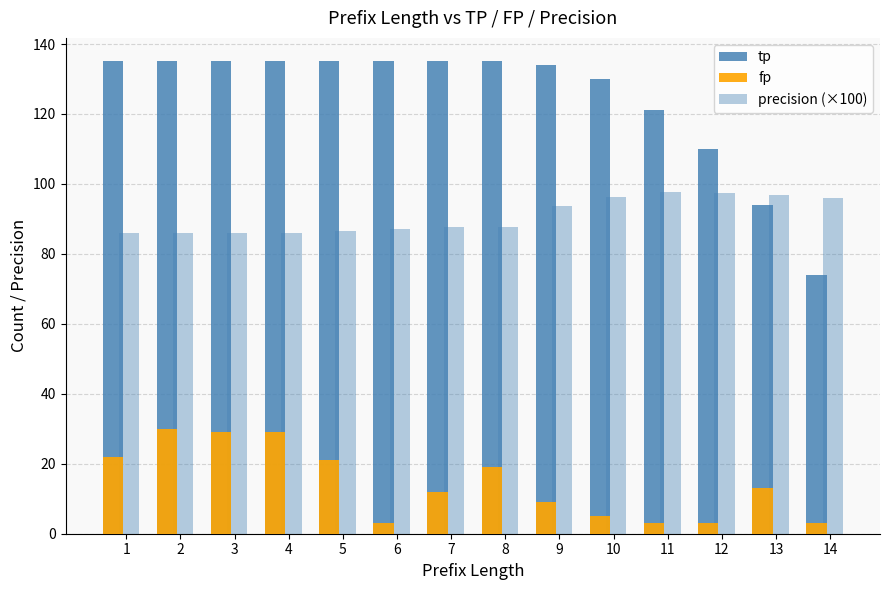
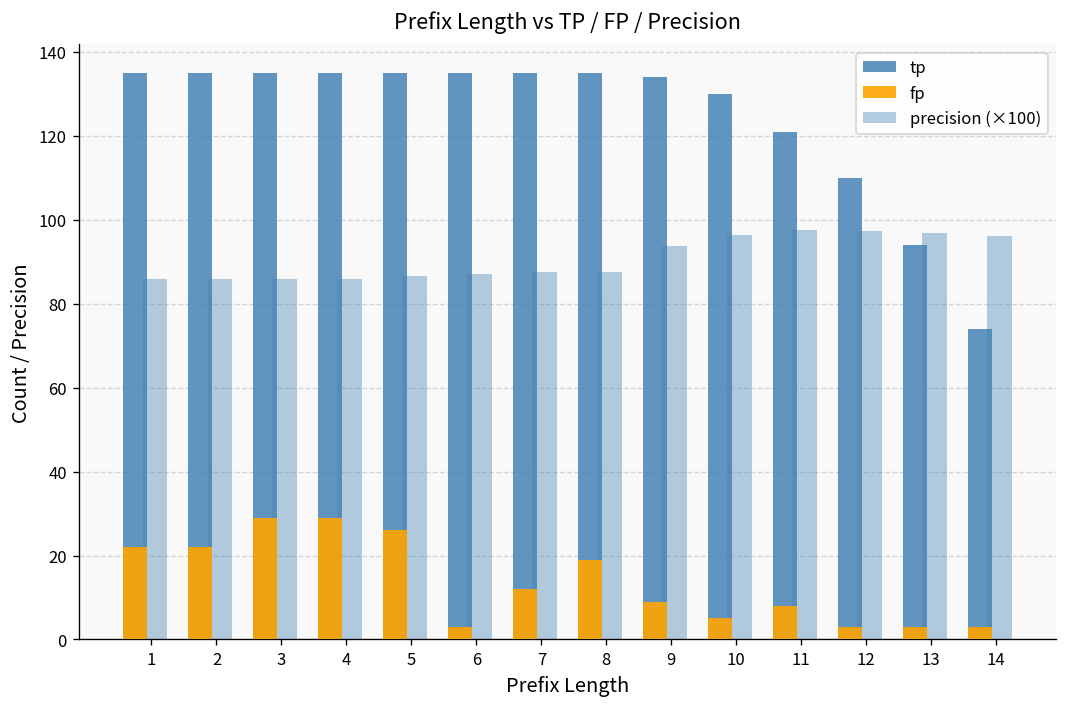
  {
    "fp": {
-     "2": 30,
-     "5": 21,
-     "11": 3,
-     "13": 13
+     "2": 22,
+     "5": 26,
+     "11": 8,
+     "13": 3
    }
  }
